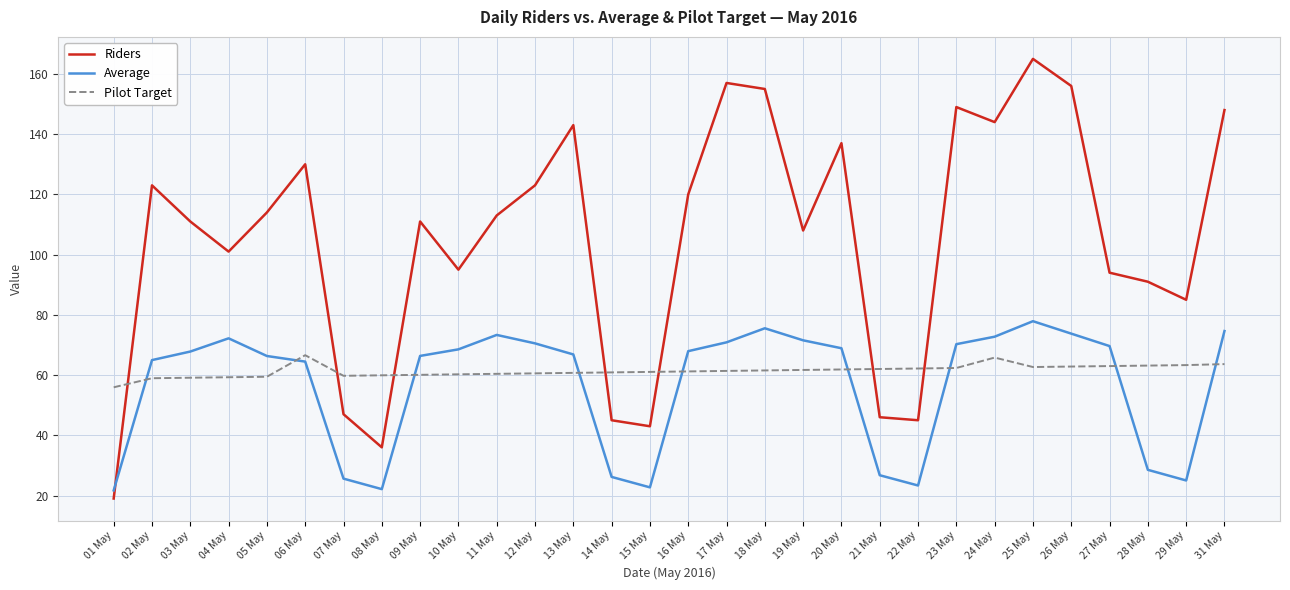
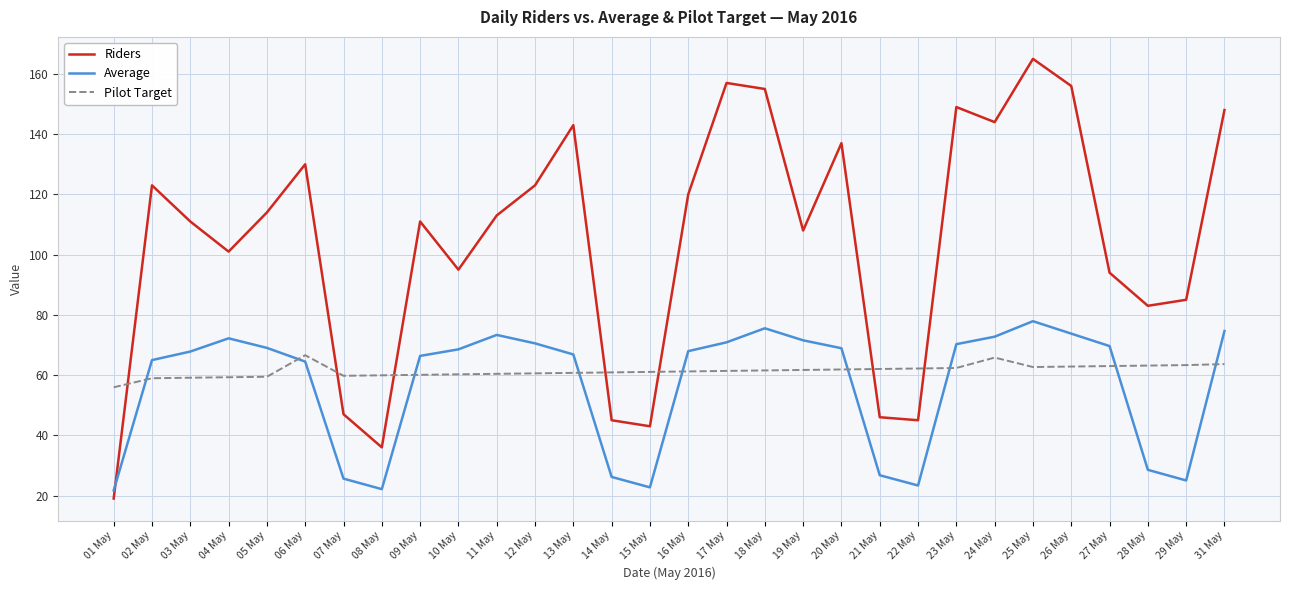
  {
    "Riders": {
      "01 May": 19,
      "02 May": 123,
      "03 May": 111,
      "04 May": 101,
      "05 May": 114,
      "06 May": 130,
      "07 May": 47,
      "08 May": 36,
      "09 May": 111,
      "10 May": 95,
      "11 May": 113,
      "12 May": 123,
      "13 May": 143,
      "14 May": 45,
      "15 May": 43,
      "16 May": 120,
      "17 May": 157,
      "18 May": 155,
      "19 May": 108,
      "20 May": 137,
      "21 May": 46,
      "22 May": 45,
      "23 May": 149,
      "24 May": 144,
      "25 May": 165,
      "26 May": 156,
      "27 May": 94,
-     "28 May": 91,
+     "28 May": 83,
      "29 May": 85,
      "31 May": 148
    },
    "Average": {
      "01 May": 22,
      "02 May": 65,
      "03 May": 68,
      "04 May": 72,
-     "05 May": 66,
+     "05 May": 69,
      "06 May": 64,
      "07 May": 26,
      "08 May": 22,
      "09 May": 66,
      "10 May": 69,
      "11 May": 73,
      "12 May": 71,
      "13 May": 67,
      "14 May": 26,
      "15 May": 23,
      "16 May": 68,
      "17 May": 71,
      "18 May": 76,
      "19 May": 72,
      "20 May": 69,
      "21 May": 27,
      "22 May": 23,
      "23 May": 70,
      "24 May": 73,
      "25 May": 78,
      "26 May": 74,
      "27 May": 70,
      "28 May": 29,
      "29 May": 25,
      "31 May": 75
    },
    "Pilot Target": {
      "01 May": 56,
      "02 May": 59,
      "03 May": 59,
      "04 May": 59,
      "05 May": 59,
      "06 May": 67,
      "07 May": 60,
      "08 May": 60,
      "09 May": 60,
      "10 May": 60,
      "11 May": 60,
      "12 May": 61,
      "13 May": 61,
      "14 May": 61,
      "15 May": 61,
      "16 May": 61,
      "17 May": 61,
      "18 May": 62,
      "19 May": 62,
      "20 May": 62,
      "21 May": 62,
      "22 May": 62,
      "23 May": 62,
      "24 May": 66,
      "25 May": 63,
      "26 May": 63,
      "27 May": 63,
      "28 May": 63,
      "29 May": 63,
      "31 May": 64
    }
  }
